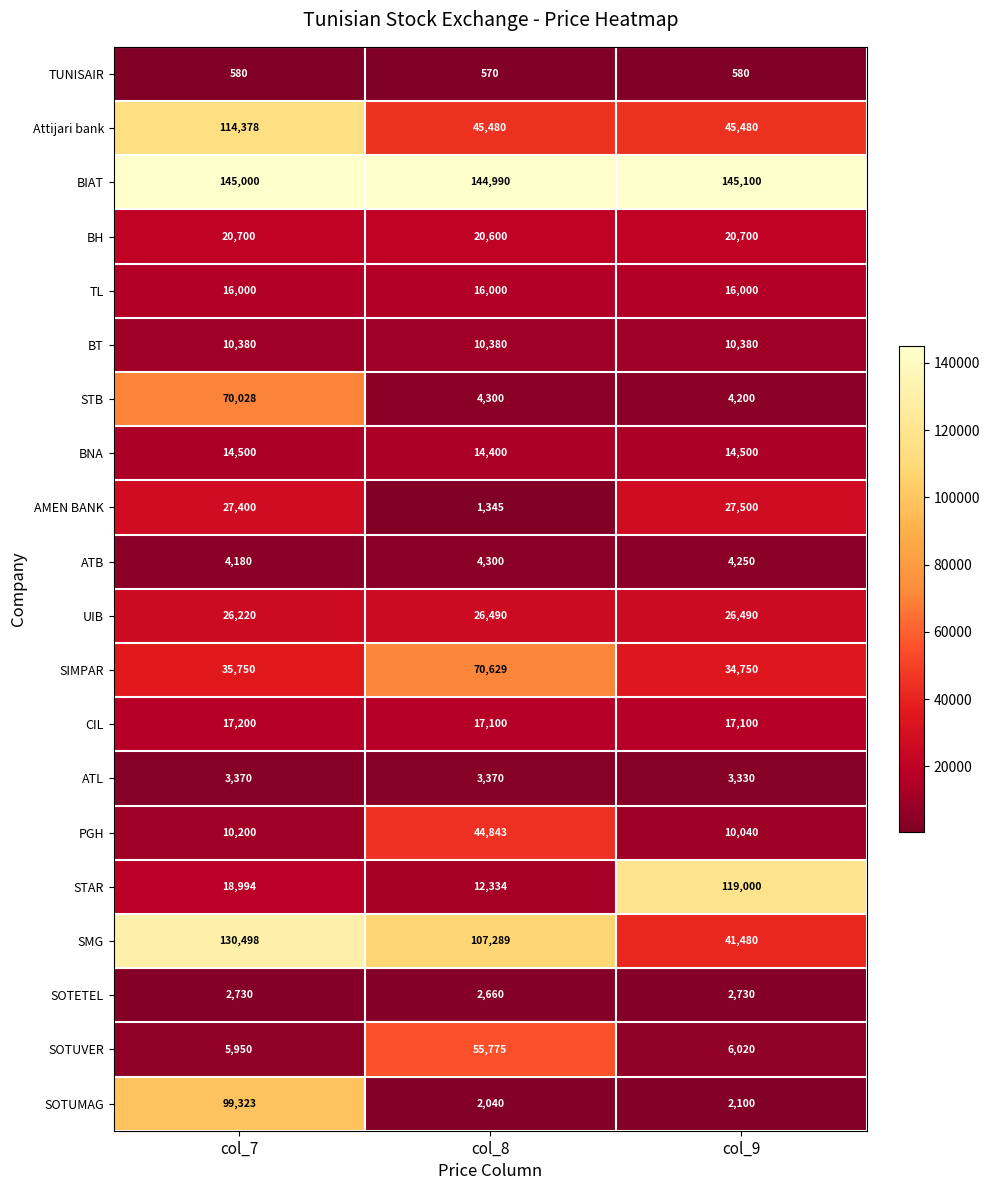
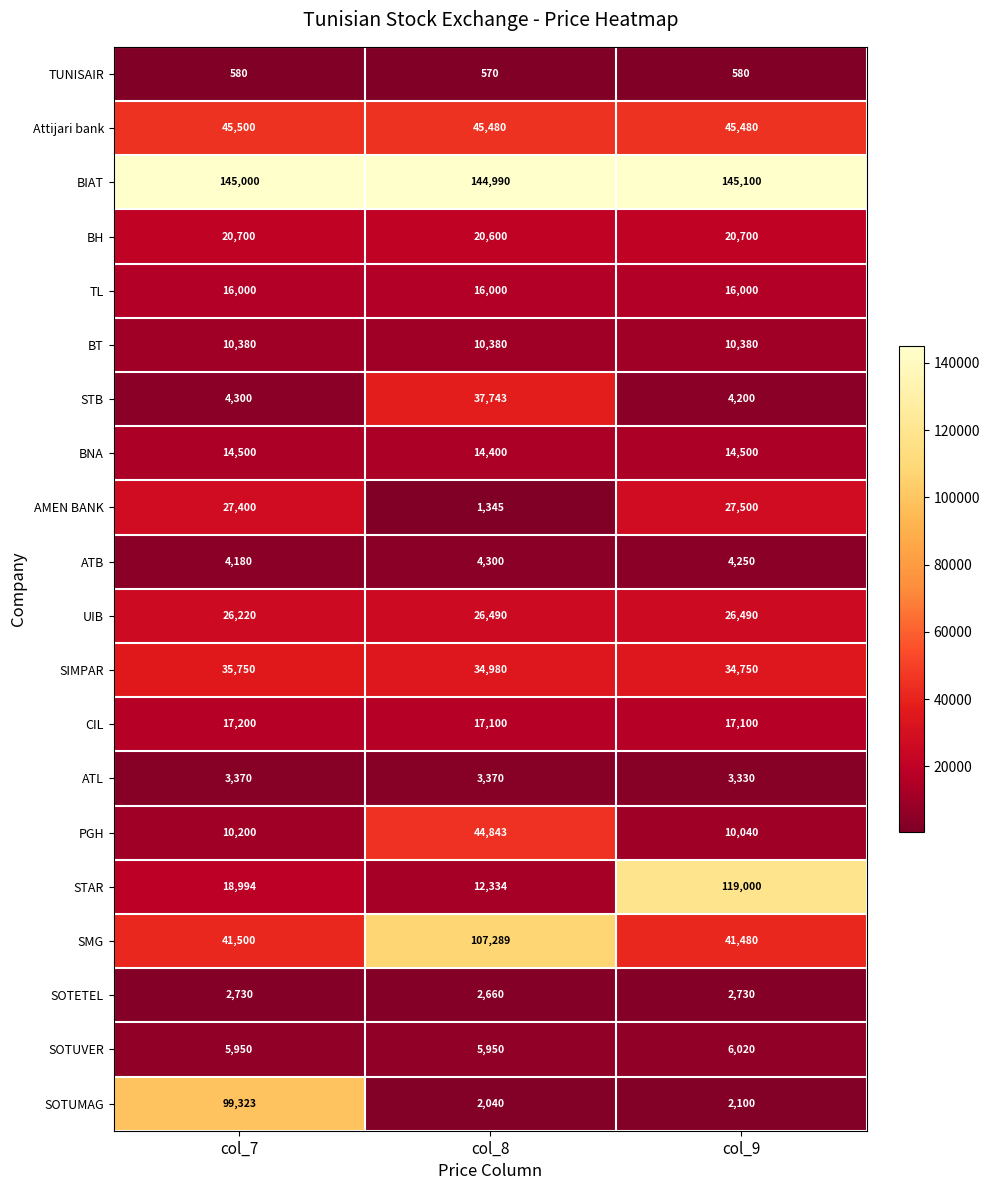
  {
    "TUNISAIR": {
      "col_7": "580",
      "col_8": "570",
      "col_9": "580"
    },
    "Attijari bank": {
-     "col_7": "114,378",
+     "col_7": "45,500",
      "col_8": "45,480",
      "col_9": "45,480"
    },
    "BIAT": {
      "col_7": "145,000",
      "col_8": "144,990",
      "col_9": "145,100"
    },
    "BH": {
      "col_7": "20,700",
      "col_8": "20,600",
      "col_9": "20,700"
    },
    "TL": {
      "col_7": "16,000",
      "col_8": "16,000",
      "col_9": "16,000"
    },
    "BT": {
      "col_7": "10,380",
      "col_8": "10,380",
      "col_9": "10,380"
    },
    "STB": {
-     "col_7": "70,028",
-     "col_8": "4,300",
+     "col_7": "4,300",
+     "col_8": "37,743",
      "col_9": "4,200"
    },
    "BNA": {
      "col_7": "14,500",
      "col_8": "14,400",
      "col_9": "14,500"
    },
    "AMEN BANK": {
      "col_7": "27,400",
      "col_8": "1,345",
      "col_9": "27,500"
    },
    "ATB": {
      "col_7": "4,180",
      "col_8": "4,300",
      "col_9": "4,250"
    },
    "UIB": {
      "col_7": "26,220",
      "col_8": "26,490",
      "col_9": "26,490"
    },
    "SIMPAR": {
      "col_7": "35,750",
-     "col_8": "70,629",
+     "col_8": "34,980",
      "col_9": "34,750"
    },
    "CIL": {
      "col_7": "17,200",
      "col_8": "17,100",
      "col_9": "17,100"
    },
    "ATL": {
      "col_7": "3,370",
      "col_8": "3,370",
      "col_9": "3,330"
    },
    "PGH": {
      "col_7": "10,200",
      "col_8": "44,843",
      "col_9": "10,040"
    },
    "STAR": {
      "col_7": "18,994",
      "col_8": "12,334",
      "col_9": "119,000"
    },
    "SMG": {
-     "col_7": "130,498",
+     "col_7": "41,500",
      "col_8": "107,289",
      "col_9": "41,480"
    },
    "SOTETEL": {
      "col_7": "2,730",
      "col_8": "2,660",
      "col_9": "2,730"
    },
    "SOTUVER": {
      "col_7": "5,950",
-     "col_8": "55,775",
+     "col_8": "5,950",
      "col_9": "6,020"
    },
    "SOTUMAG": {
      "col_7": "99,323",
      "col_8": "2,040",
      "col_9": "2,100"
    }
  }
